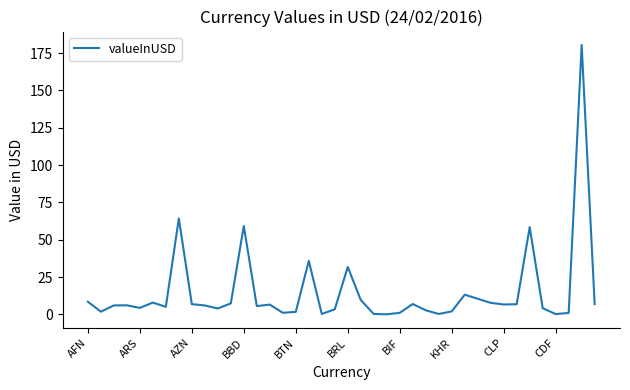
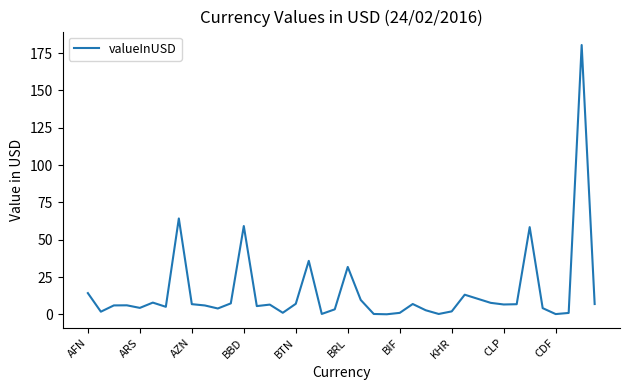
  {
-   "AFN": 9,
+   "AFN": 14,
    "ARS": 4,
    "AZN": 7,
    "BBD": 59,
-   "BTN": 2,
+   "BTN": 7,
    "BRL": 32,
    "BIF": 1,
    "KHR": 2,
    "CLP": 7,
    "CDF": 0
  }
